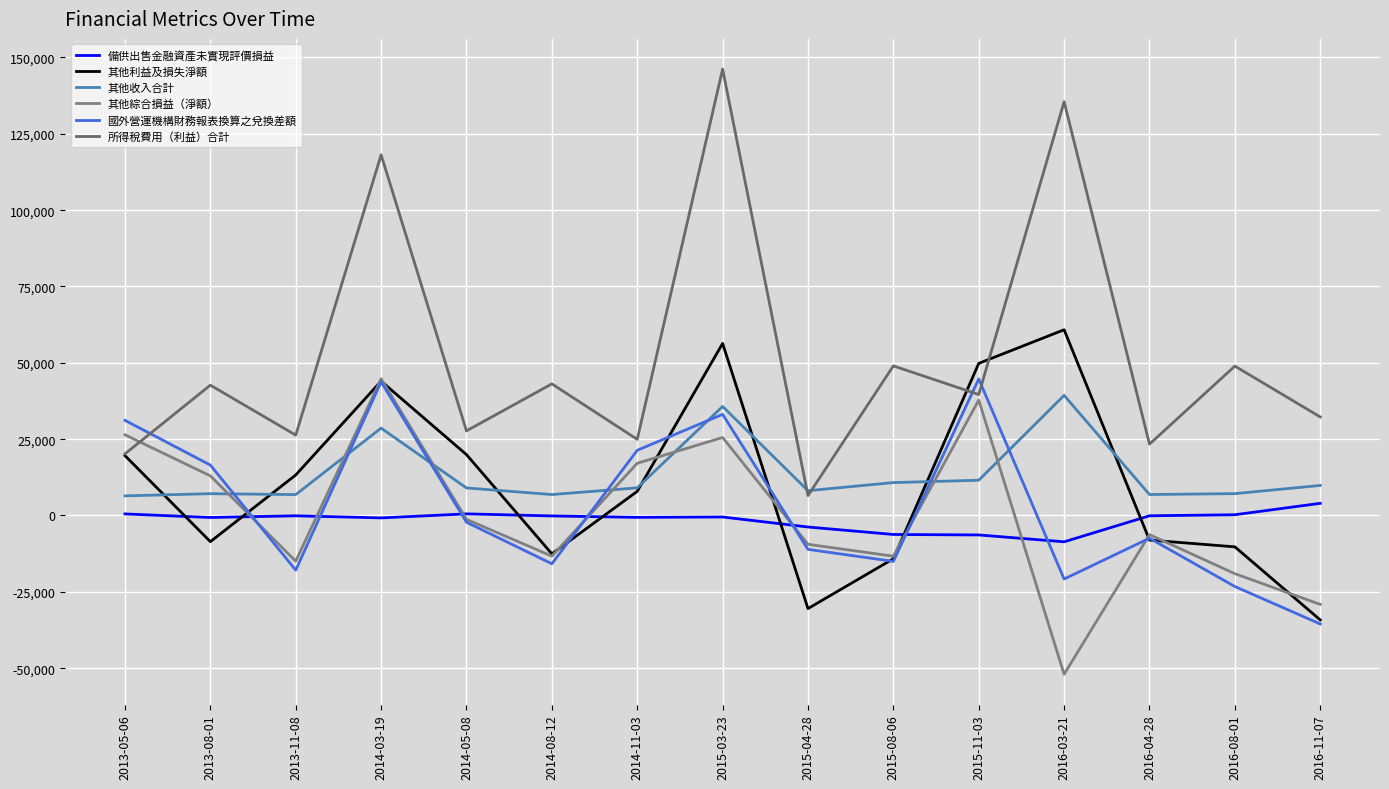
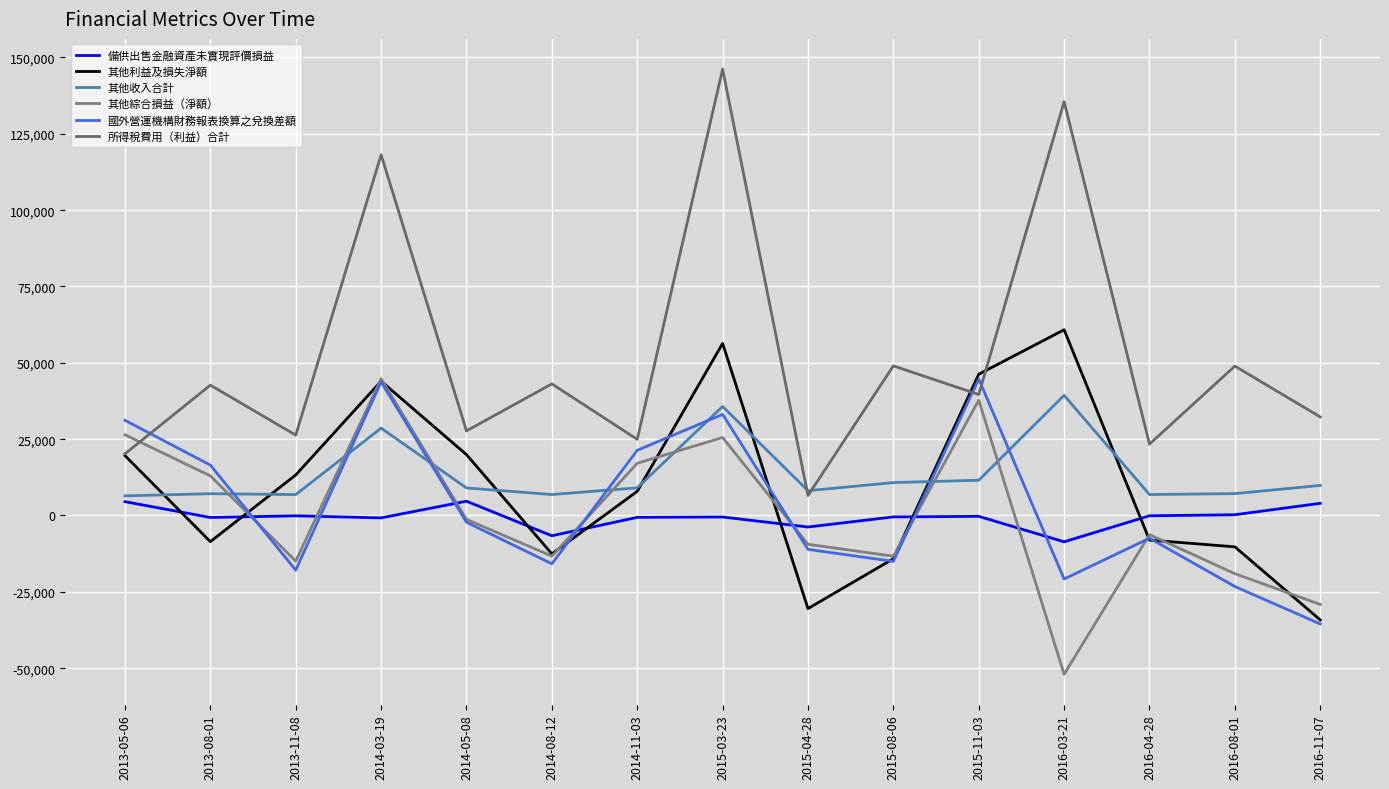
  {
    "備供出售金融資產未實現評價損益": {
-     "2013-05-06": "1,000",
+     "2013-05-06": "5,000",
      "2013-08-01": "-1,000",
      "2013-11-08": "0",
      "2014-03-19": "-1,000",
-     "2014-05-08": "1,000",
-     "2014-08-12": "0",
+     "2014-05-08": "5,000",
+     "2014-08-12": "-7,000",
      "2014-11-03": "-1,000",
      "2015-03-23": "0",
      "2015-04-28": "-4,000",
-     "2015-08-06": "-6,000",
-     "2015-11-03": "-6,000",
+     "2015-08-06": "0",
+     "2015-11-03": "0",
      "2016-03-21": "-9,000",
      "2016-04-28": "0",
      "2016-08-01": "0",
      "2016-11-07": "4,000"
    },
    "其他利益及損失淨額": {
      "2013-08-01": "-9,000",
      "2013-11-08": "13,000",
      "2014-05-08": "20,000",
      "2014-11-03": "8,000",
      "2015-03-23": "56,000",
      "2015-04-28": "-30,000",
-     "2015-11-03": "50,000",
+     "2015-11-03": "46,000",
      "2016-03-21": "61,000",
      "2016-08-01": "-10,000",
      "2016-11-07": "-34,000"
    }
  }
